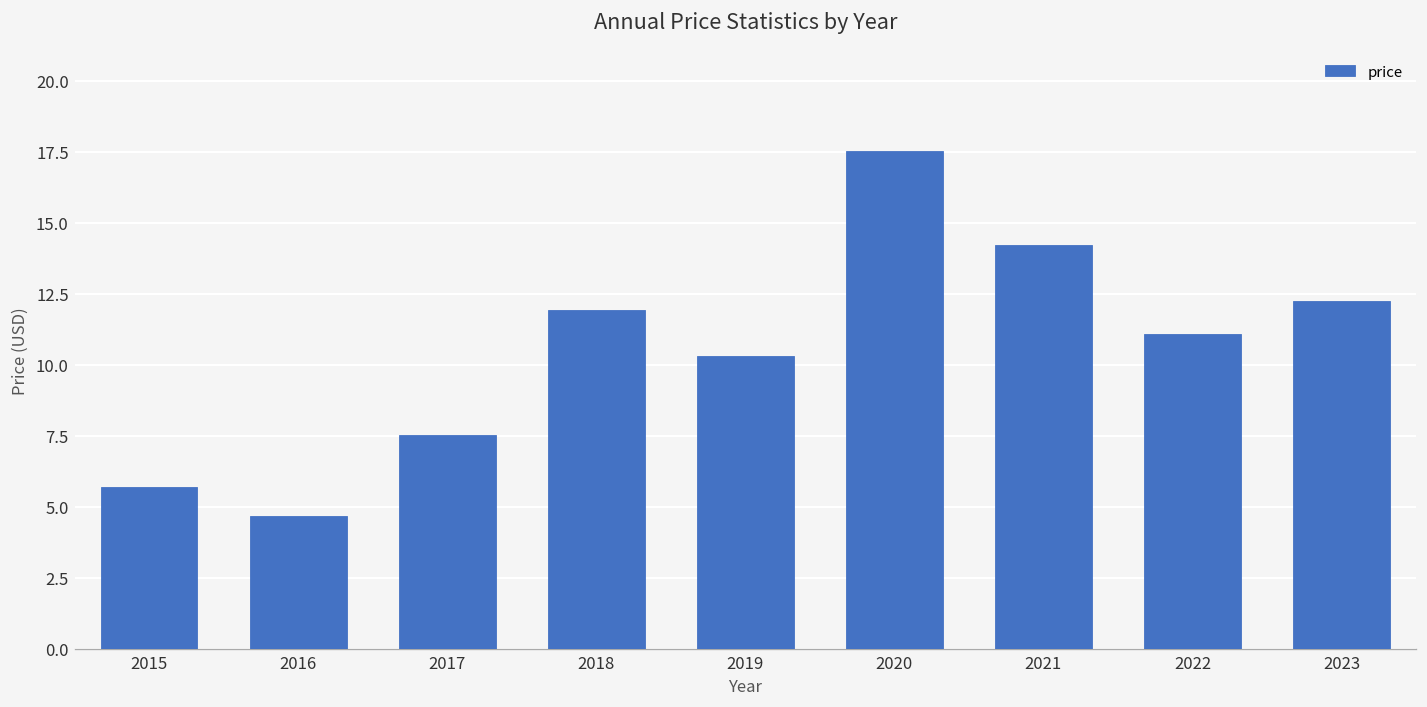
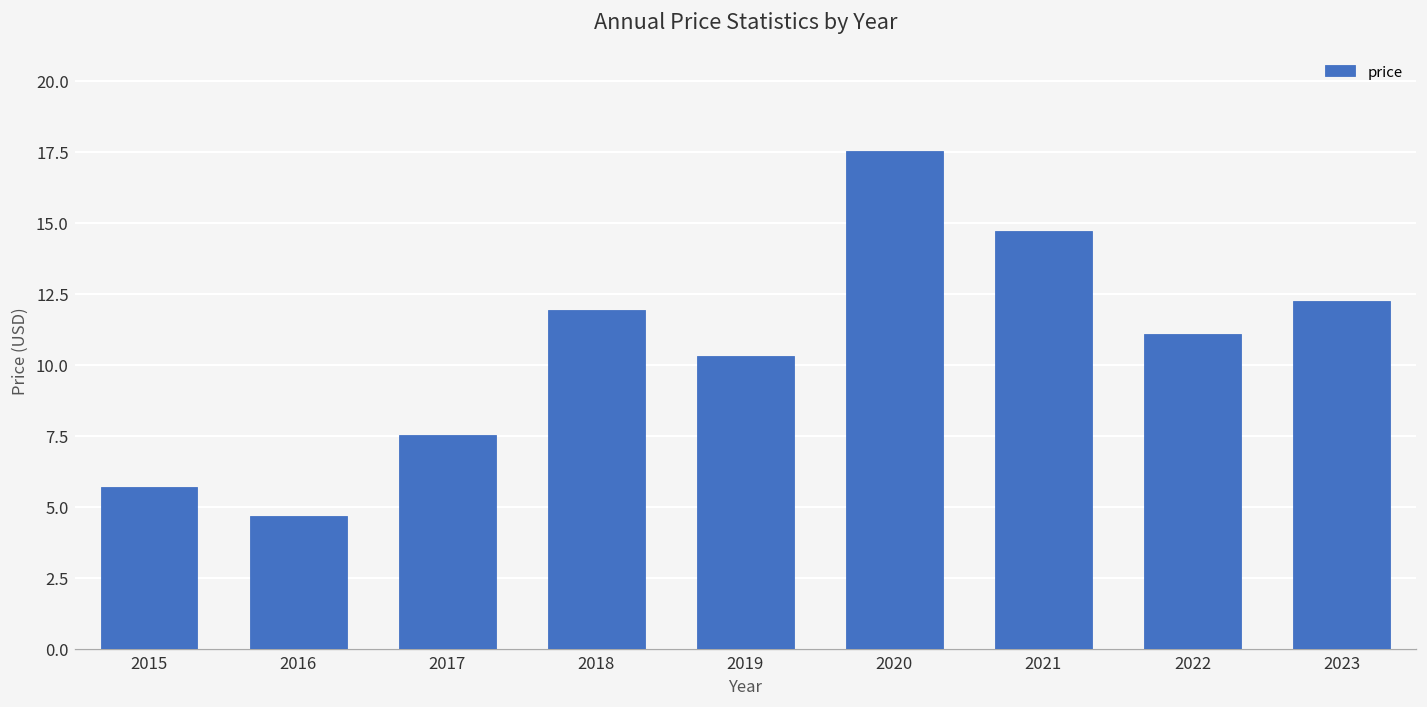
  {
    "2015": 5.7,
    "2016": 4.7,
    "2017": 7.5,
    "2018": 11.9,
    "2019": 10.3,
    "2020": 17.5,
-   "2021": 14.2,
+   "2021": 14.7,
    "2022": 11.1,
    "2023": 12.2
  }
